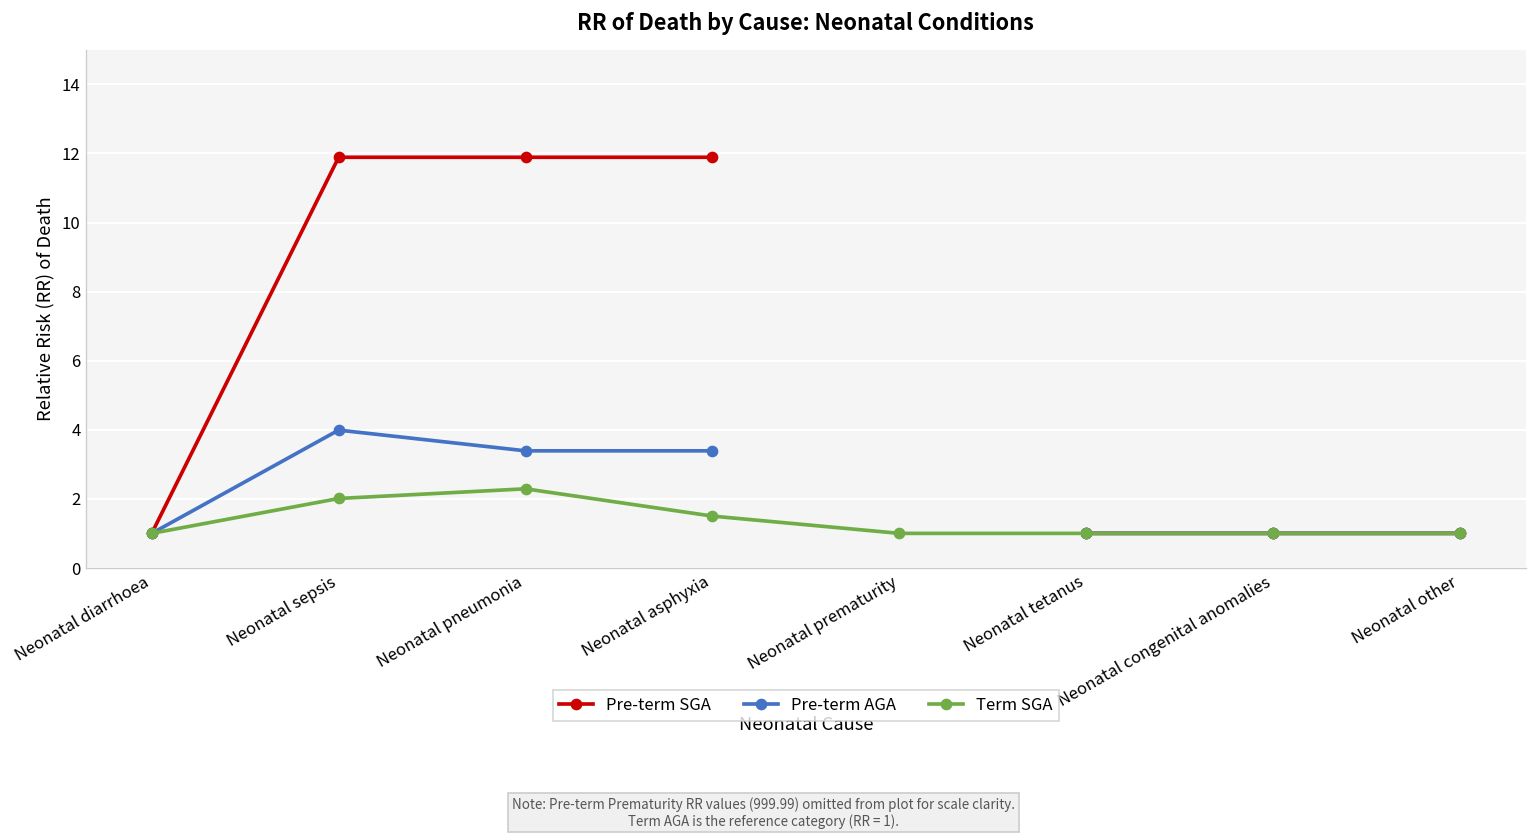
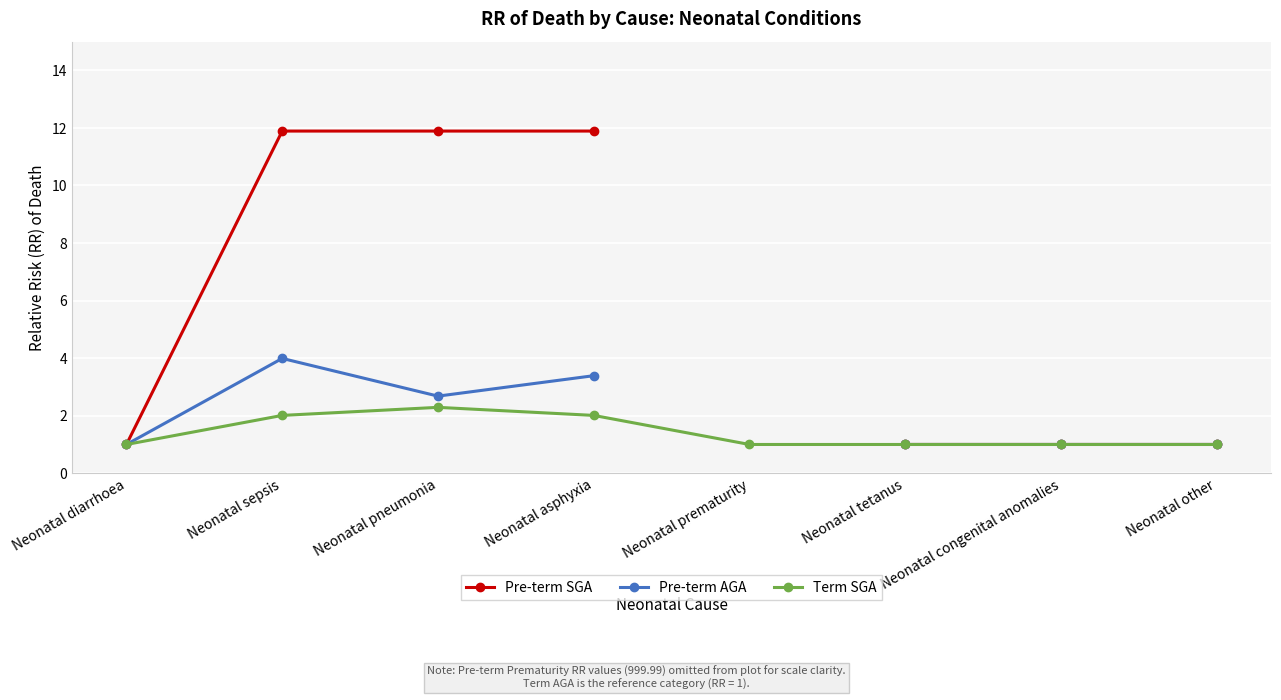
  {
    "Pre-term SGA": {
      "Neonatal sepsis": 11.9,
      "Neonatal pneumonia": 11.9,
      "Neonatal asphyxia": 11.9
    },
    "Pre-term AGA": {
      "Neonatal sepsis": 4.0,
-     "Neonatal pneumonia": 3.4,
+     "Neonatal pneumonia": 2.7,
      "Neonatal asphyxia": 3.4
    },
    "Term SGA": {
      "Neonatal sepsis": 2.0,
      "Neonatal pneumonia": 2.3,
-     "Neonatal asphyxia": 1.5,
+     "Neonatal asphyxia": 2.0,
      "Neonatal prematurity": 1.0
    }
  }
